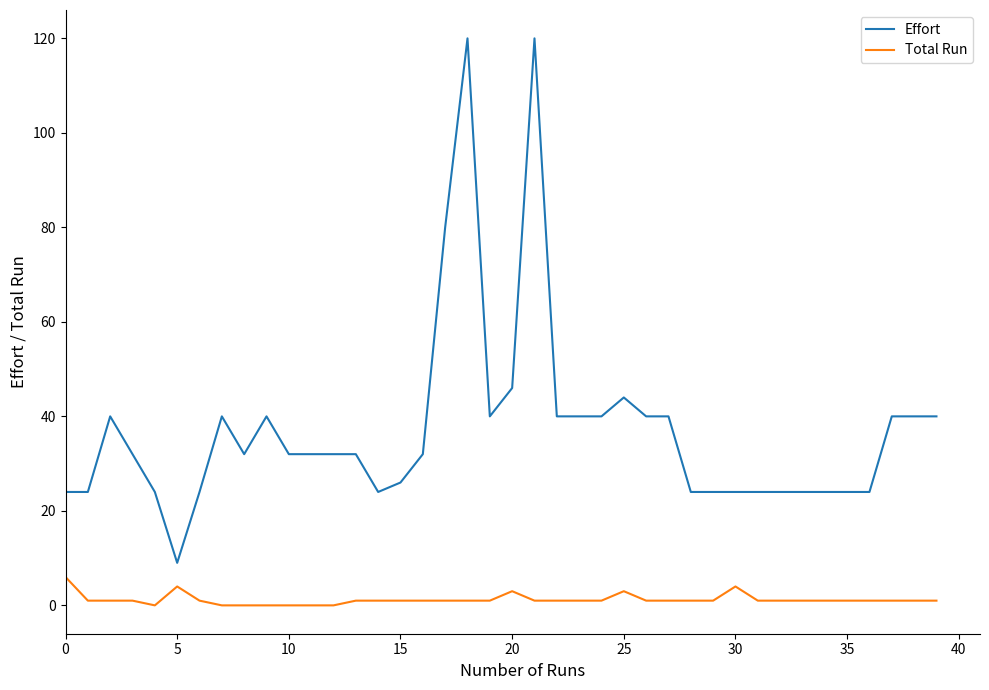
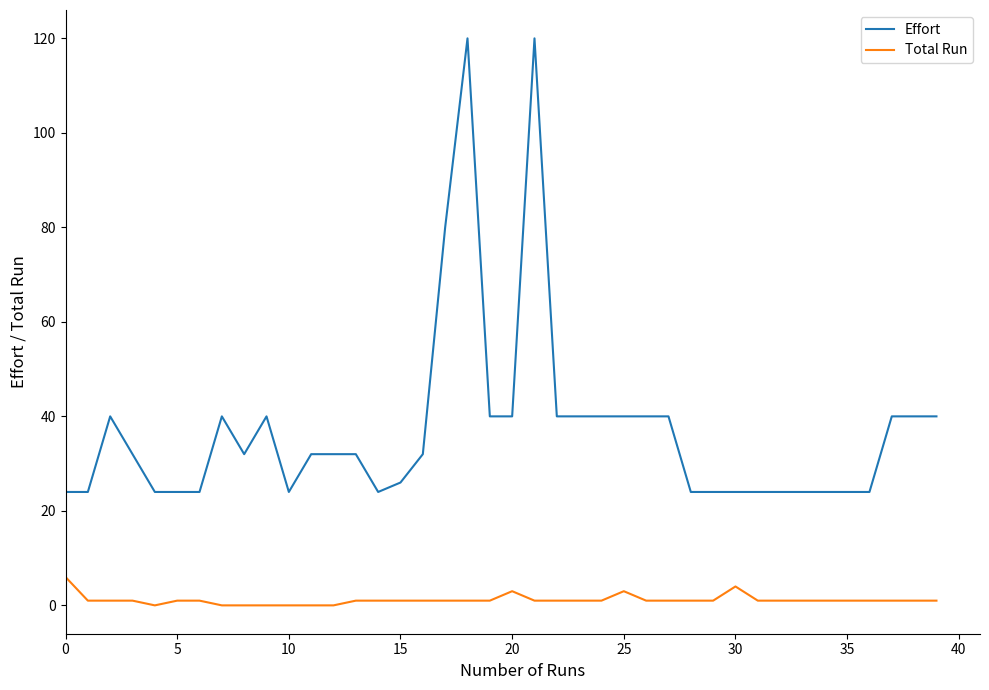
  {
    "Effort": {
      "0": 24,
-     "5": 9,
-     "10": 32,
+     "5": 24,
+     "10": 24,
      "15": 26,
-     "20": 46,
-     "25": 44,
+     "20": 40,
+     "25": 40,
      "30": 24,
      "35": 24
    },
    "Total Run": {
      "0": 6,
-     "5": 4,
+     "5": 1,
      "10": 0,
      "15": 1,
      "20": 3,
      "25": 3,
      "30": 4,
      "35": 1
    }
  }
